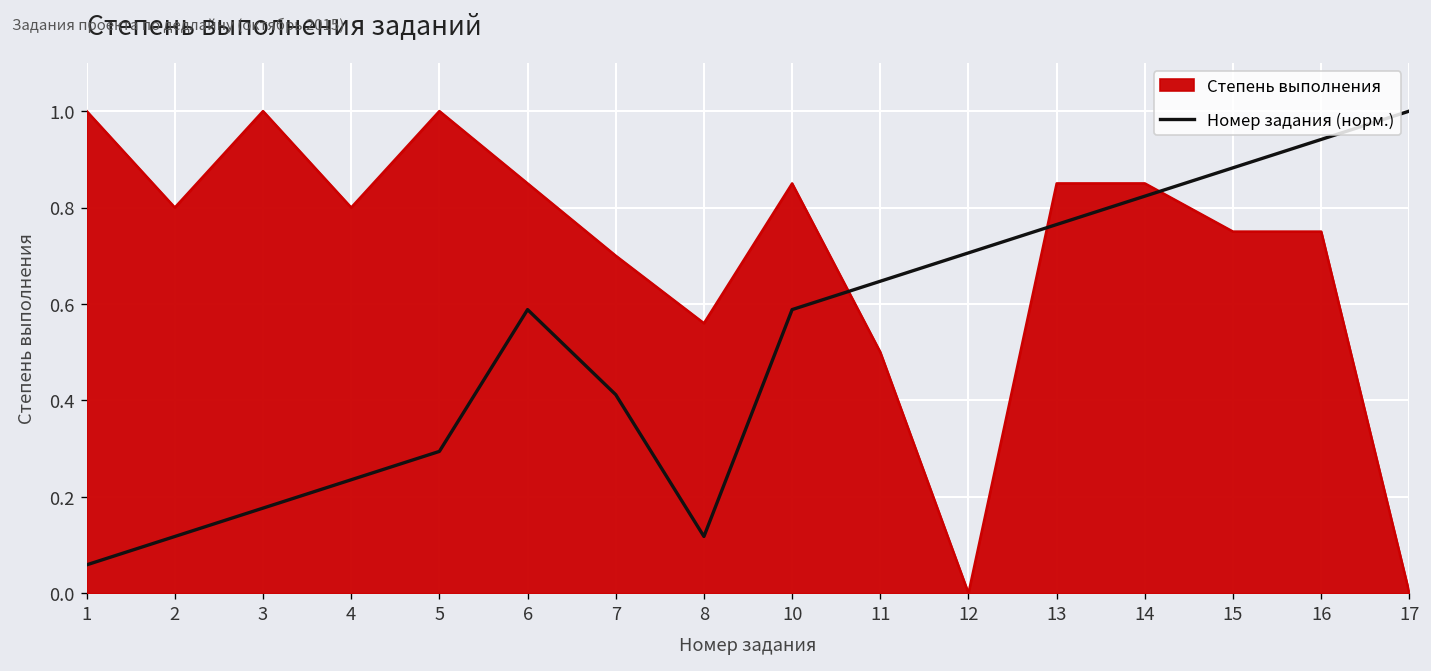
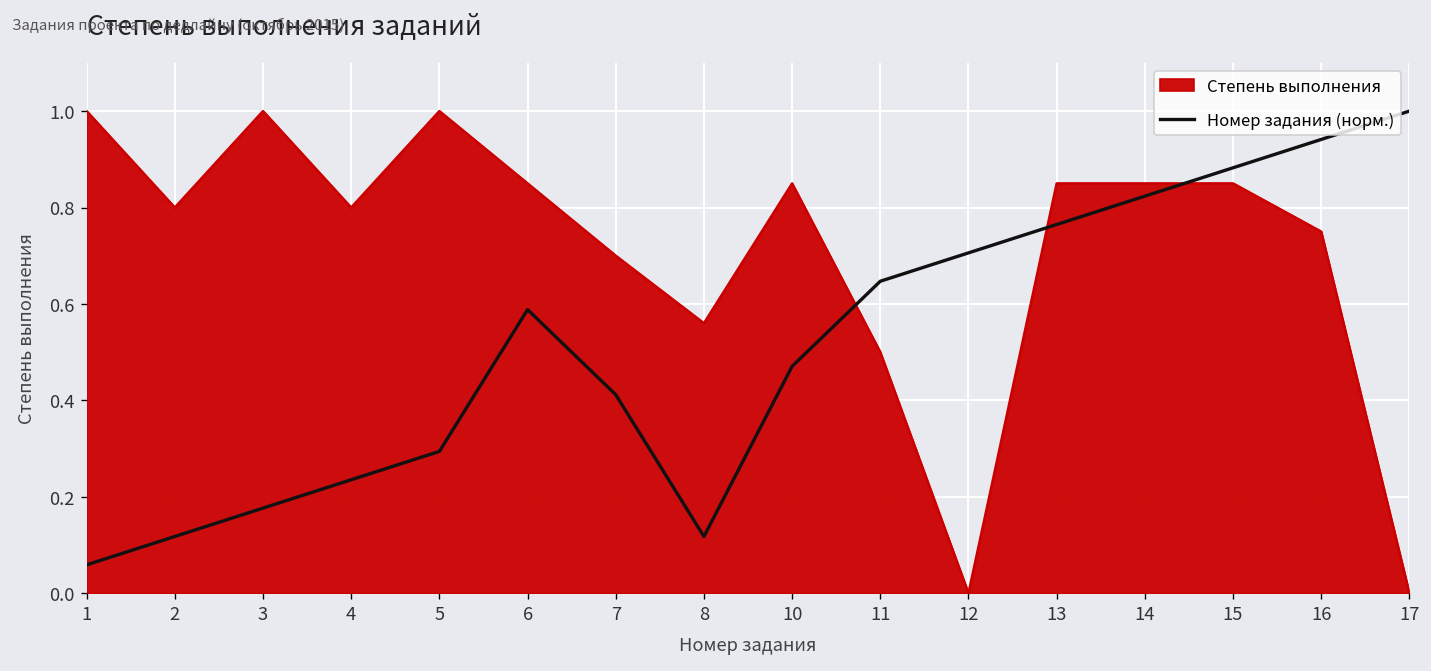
  {
    "Степень выполнения": {
      "1": 1.00,
      "2": 0.80,
      "3": 1.00,
      "4": 0.80,
      "5": 1.00,
      "6": 0.85,
      "7": 0.70,
      "8": 0.56,
      "10": 0.85,
      "11": 0.50,
      "12": 0.00,
      "13": 0.85,
      "14": 0.85,
-     "15": 0.75,
+     "15": 0.85,
      "16": 0.75,
      "17": 0.00
    },
    "Номер задания (норм.)": {
      "1": 0.06,
      "2": 0.12,
      "3": 0.18,
      "4": 0.24,
      "5": 0.29,
      "6": 0.59,
      "7": 0.41,
      "8": 0.12,
-     "10": 0.59,
+     "10": 0.47,
      "11": 0.65,
      "12": 0.71,
      "13": 0.76,
      "14": 0.82,
      "15": 0.88,
      "16": 0.94,
      "17": 1.00
    }
  }
